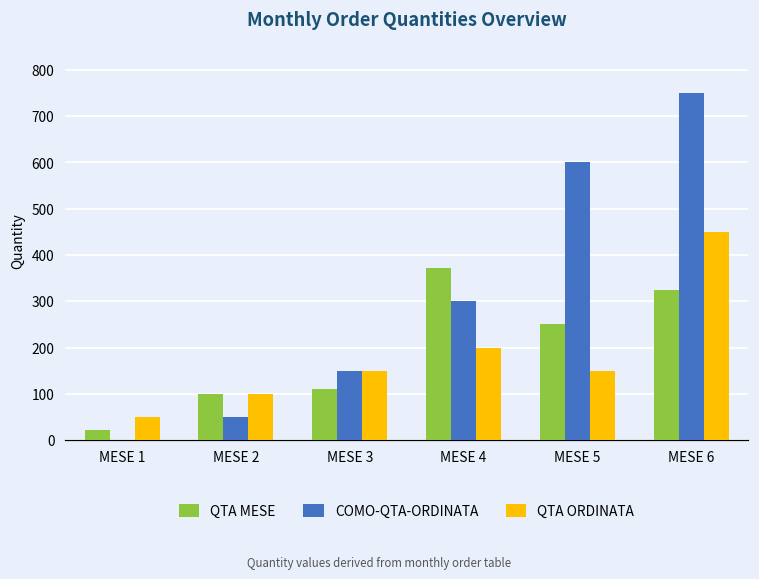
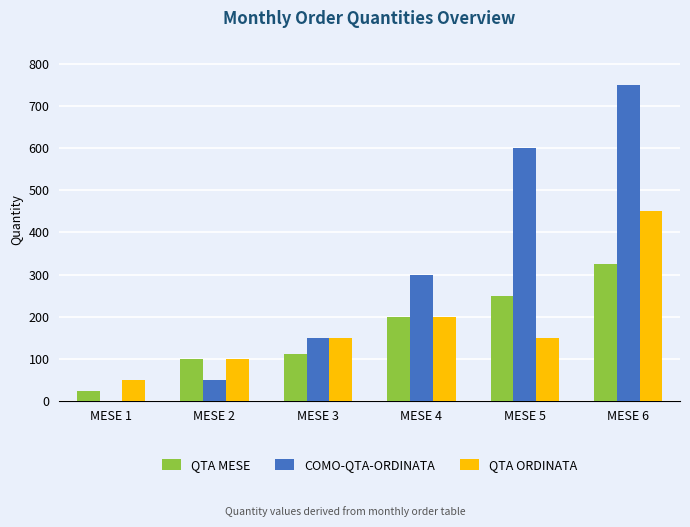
  {
    "QTA MESE": {
      "MESE 1": 20,
      "MESE 2": 100,
      "MESE 3": 110,
-     "MESE 4": 370,
+     "MESE 4": 200,
      "MESE 5": 250,
      "MESE 6": 330
    },
    "COMO-QTA-ORDINATA": {
      "MESE 1": 0,
      "MESE 2": 50,
      "MESE 3": 150,
      "MESE 4": 300,
      "MESE 5": 600,
      "MESE 6": 750
    },
    "QTA ORDINATA": {
      "MESE 1": 50,
      "MESE 2": 100,
      "MESE 3": 150,
      "MESE 4": 200,
      "MESE 5": 150,
      "MESE 6": 450
    }
  }
